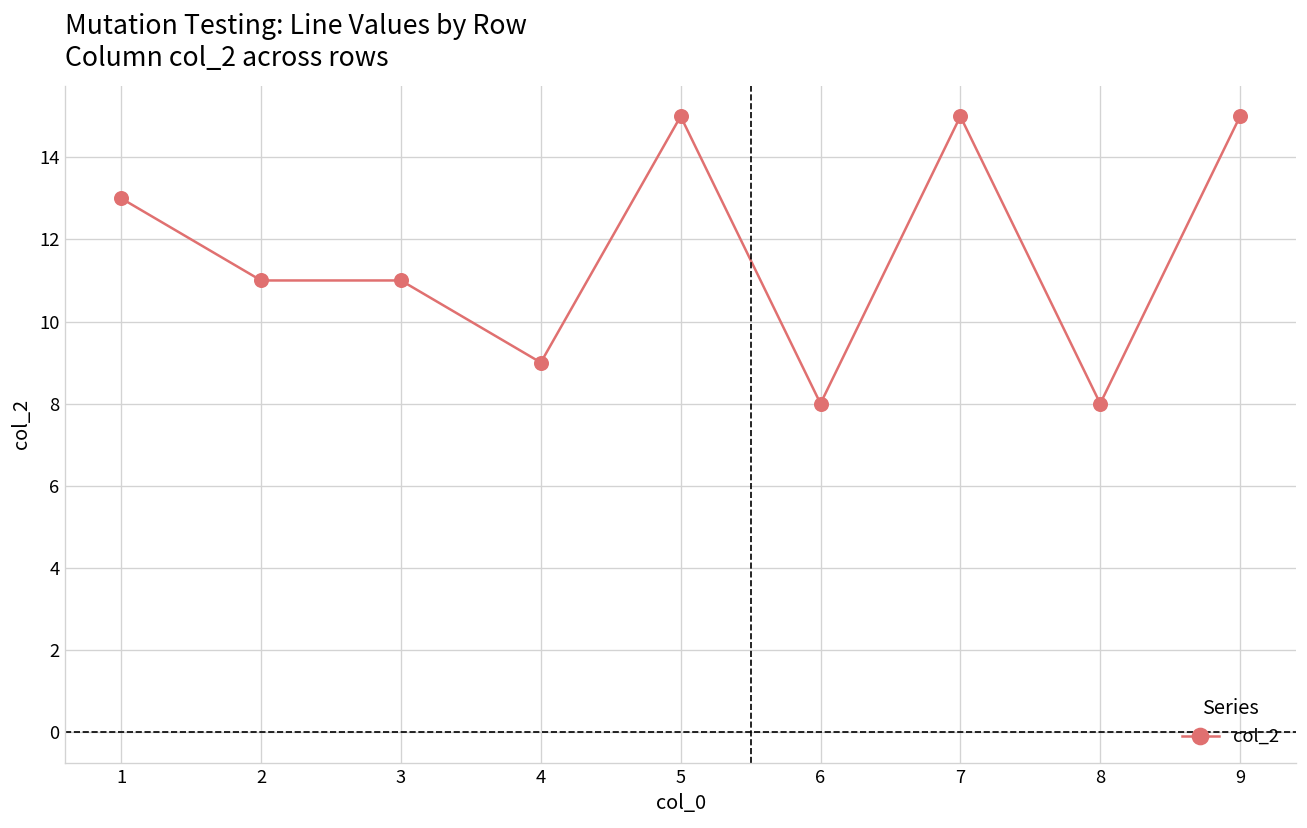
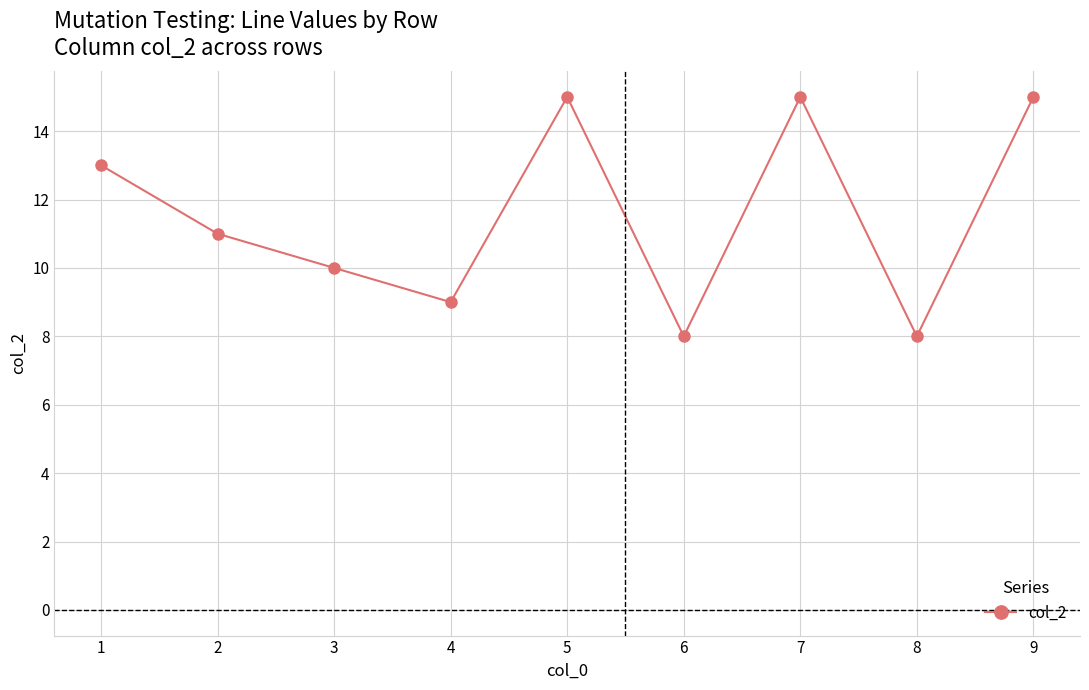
  {
    "1": 13,
    "2": 11,
-   "3": 11,
+   "3": 10,
    "4": 9,
    "5": 15,
    "6": 8,
    "7": 15,
    "8": 8,
    "9": 15
  }
